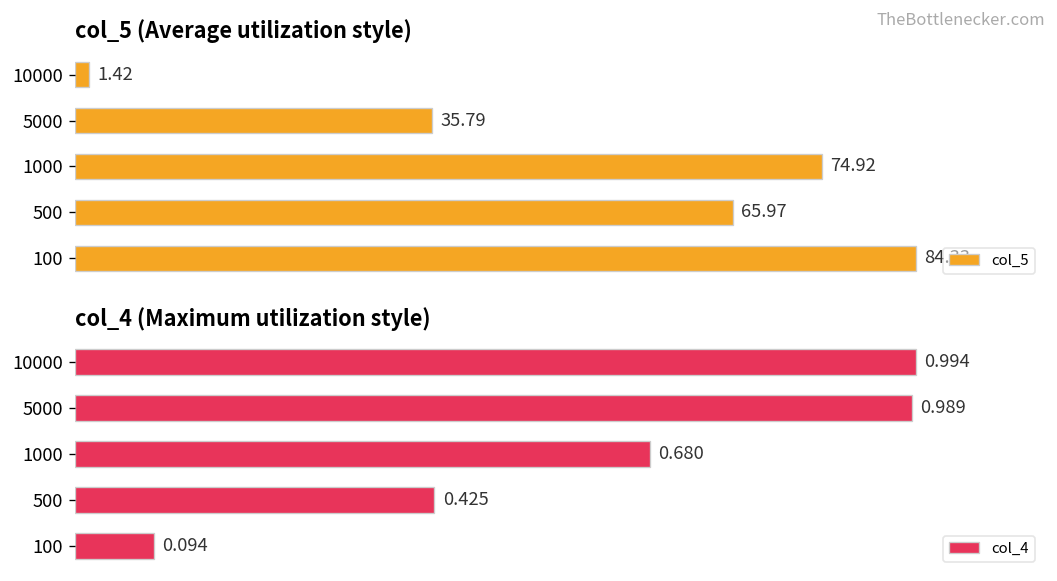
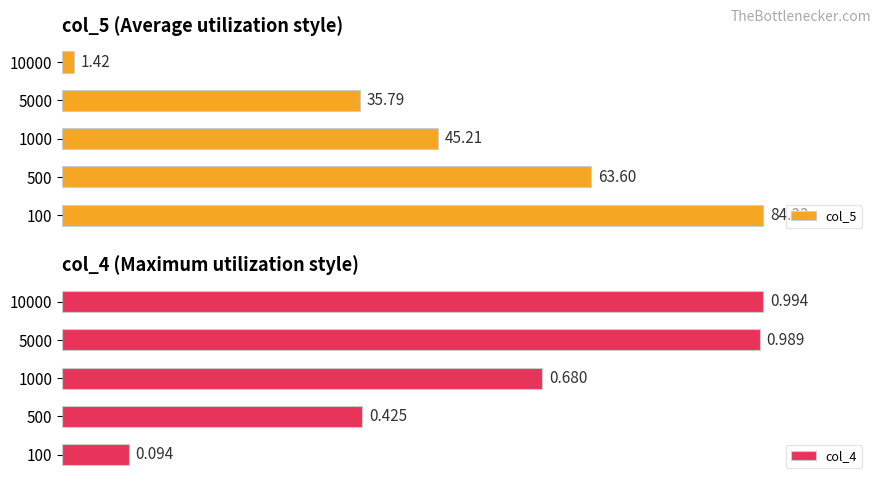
  {
    "col_5 (Average utilization style)": {
      "10000": 1.42,
      "5000": 35.79,
-     "1000": 74.92,
-     "500": 65.97
+     "1000": 45.21,
+     "500": 63.60
    },
    "col_4 (Maximum utilization style)": {
      "10000": 0.994,
      "5000": 0.989,
      "1000": 0.680,
      "500": 0.425,
      "100": 0.094
    }
  }
